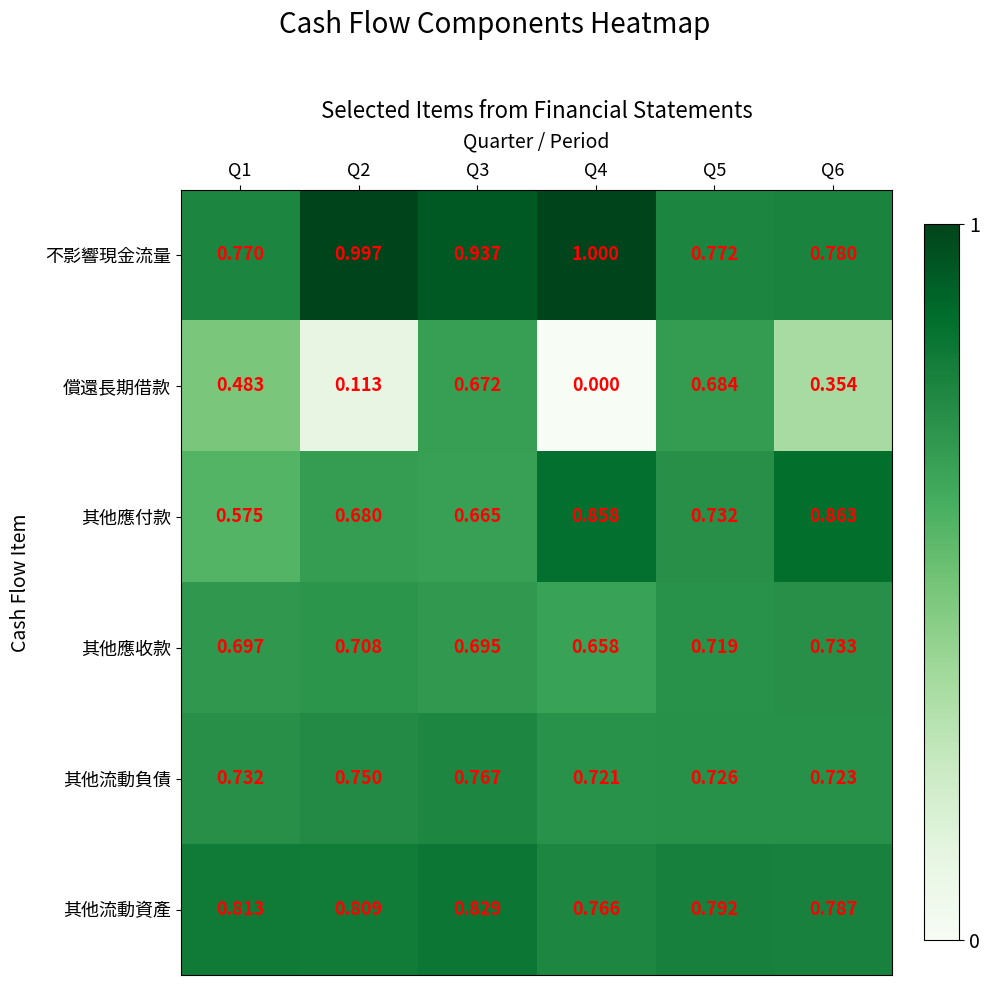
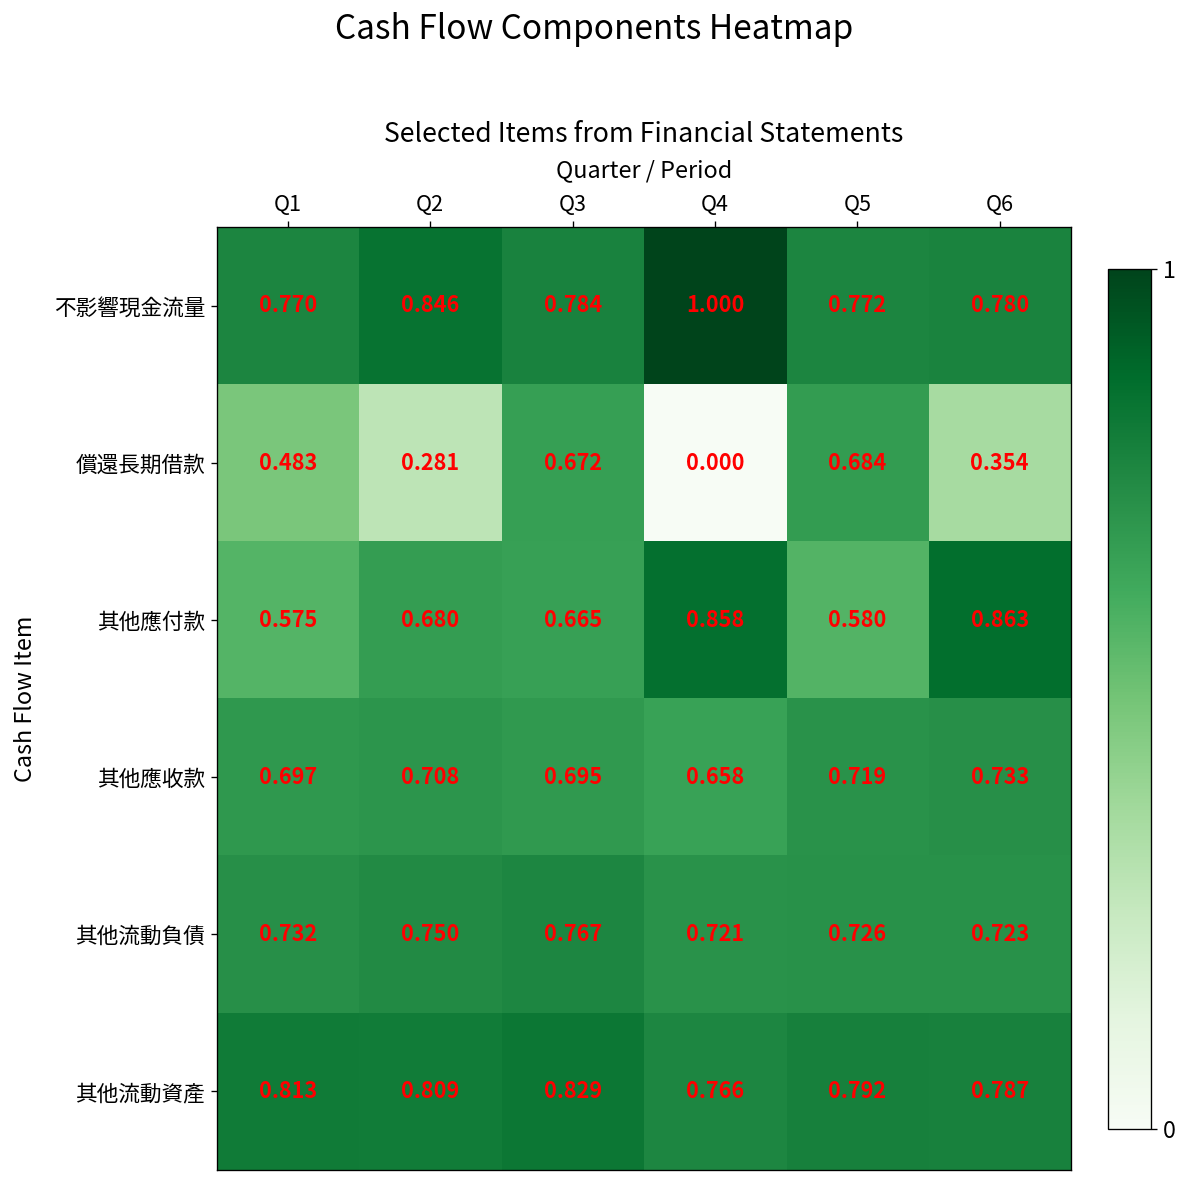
  {
    "不影響現金流量": {
      "Q1": 0.770,
-     "Q2": 0.997,
-     "Q3": 0.937,
+     "Q2": 0.846,
+     "Q3": 0.784,
      "Q4": 1.000,
      "Q5": 0.772,
      "Q6": 0.780
    },
    "償還長期借款": {
      "Q1": 0.483,
-     "Q2": 0.113,
+     "Q2": 0.281,
      "Q3": 0.672,
      "Q4": 0.000,
      "Q5": 0.684,
      "Q6": 0.354
    },
    "其他應付款": {
      "Q1": 0.575,
      "Q2": 0.680,
      "Q3": 0.665,
      "Q4": 0.858,
-     "Q5": 0.732,
+     "Q5": 0.580,
      "Q6": 0.863
    },
    "其他應收款": {
      "Q1": 0.697,
      "Q2": 0.708,
      "Q3": 0.695,
      "Q4": 0.658,
      "Q5": 0.719,
      "Q6": 0.733
    },
    "其他流動負債": {
      "Q1": 0.732,
      "Q2": 0.750,
      "Q3": 0.767,
      "Q4": 0.721,
      "Q5": 0.726,
      "Q6": 0.723
    },
    "其他流動資產": {
      "Q1": 0.813,
      "Q2": 0.809,
      "Q3": 0.829,
      "Q4": 0.766,
      "Q5": 0.792,
      "Q6": 0.787
    }
  }
